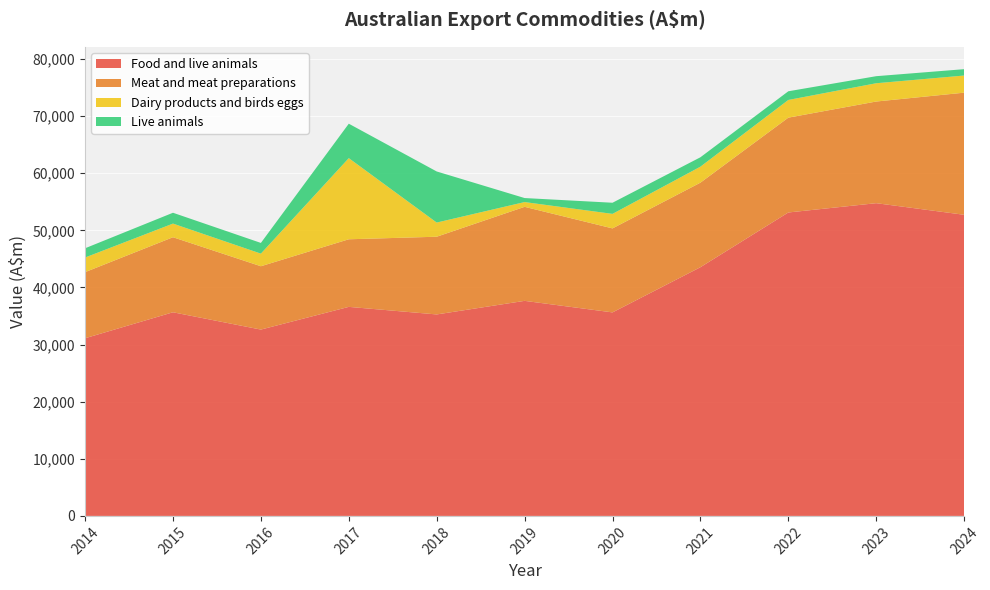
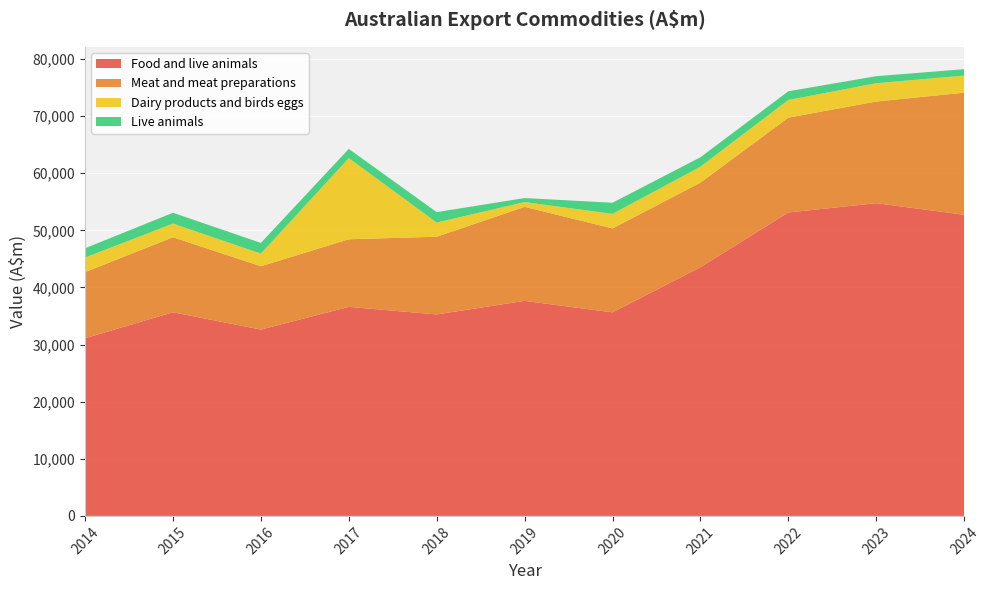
  {
    "Dairy products and birds eggs": {
      "2014": "3,000",
      "2015": "2,000",
      "2016": "2,000",
      "2017": "14,000",
      "2018": "2,000",
      "2019": "1,000",
      "2020": "3,000",
      "2021": "3,000",
      "2022": "3,000",
      "2023": "3,000",
      "2024": "3,000"
    },
    "Live animals": {
      "2014": "2,000",
      "2015": "2,000",
      "2016": "2,000",
-     "2017": "6,000",
-     "2018": "9,000",
+     "2017": "2,000",
+     "2018": "2,000",
      "2019": "1,000",
      "2020": "2,000",
      "2021": "2,000",
      "2022": "2,000",
      "2023": "1,000",
      "2024": "1,000"
    }
  }
